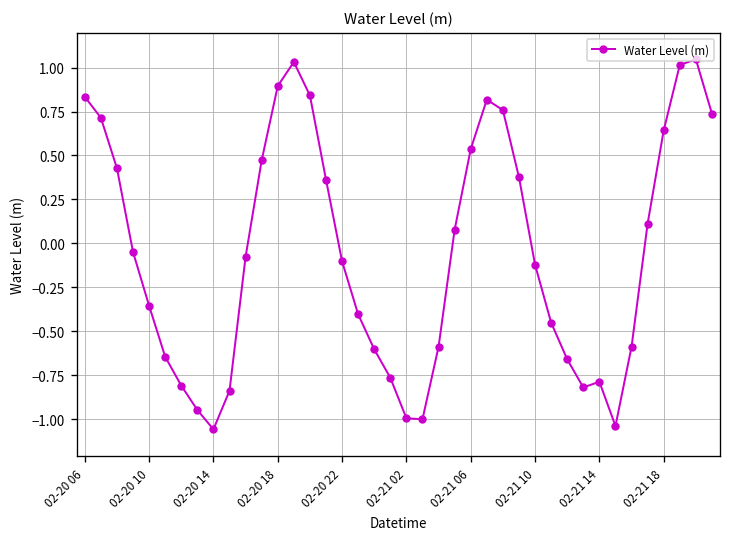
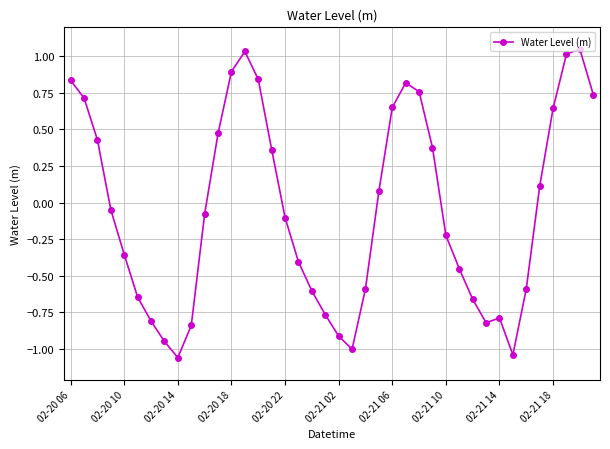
  {
    "02-20 06": 0.83,
    "02-20 10": -0.35,
    "02-20 14": -1.06,
    "02-20 18": 0.90,
    "02-20 22": -0.10,
-   "02-21 02": -1.00,
-   "02-21 06": 0.54,
-   "02-21 10": -0.12,
+   "02-21 02": -0.91,
+   "02-21 06": 0.65,
+   "02-21 10": -0.22,
    "02-21 14": -0.79,
    "02-21 18": 0.64
  }
